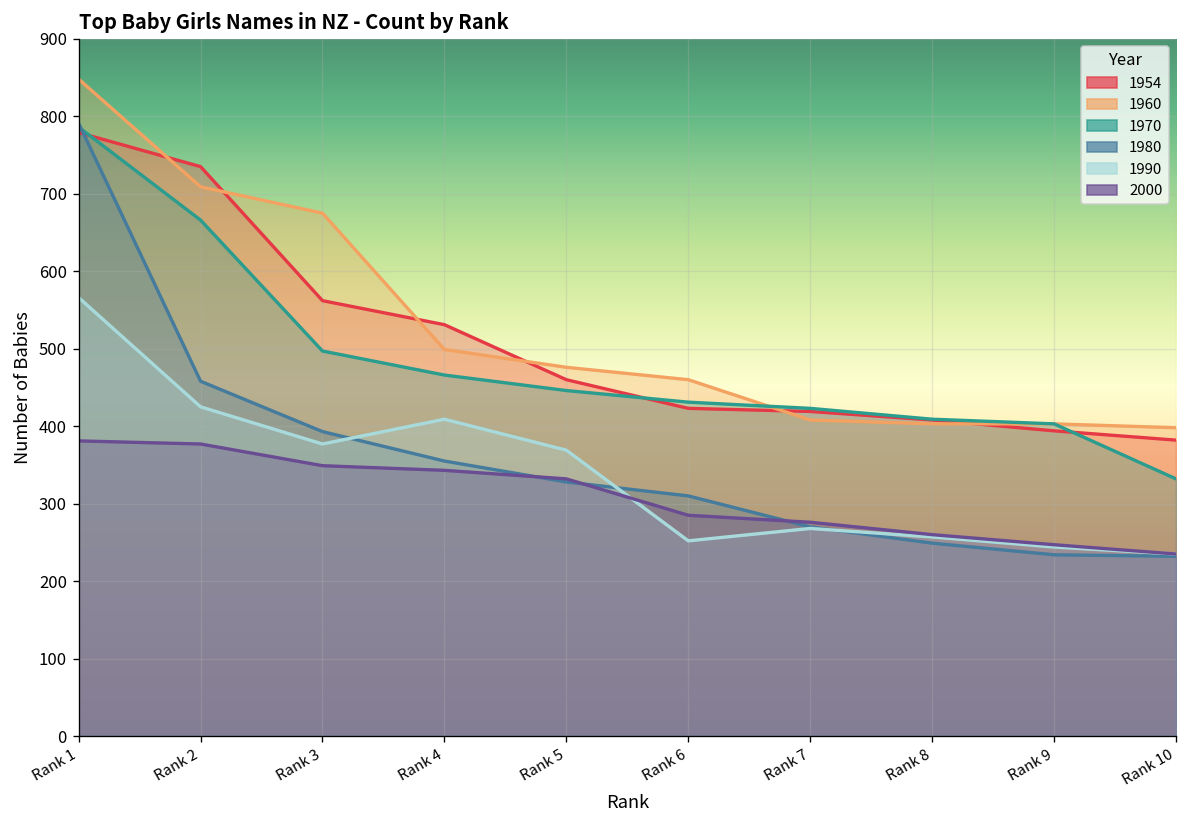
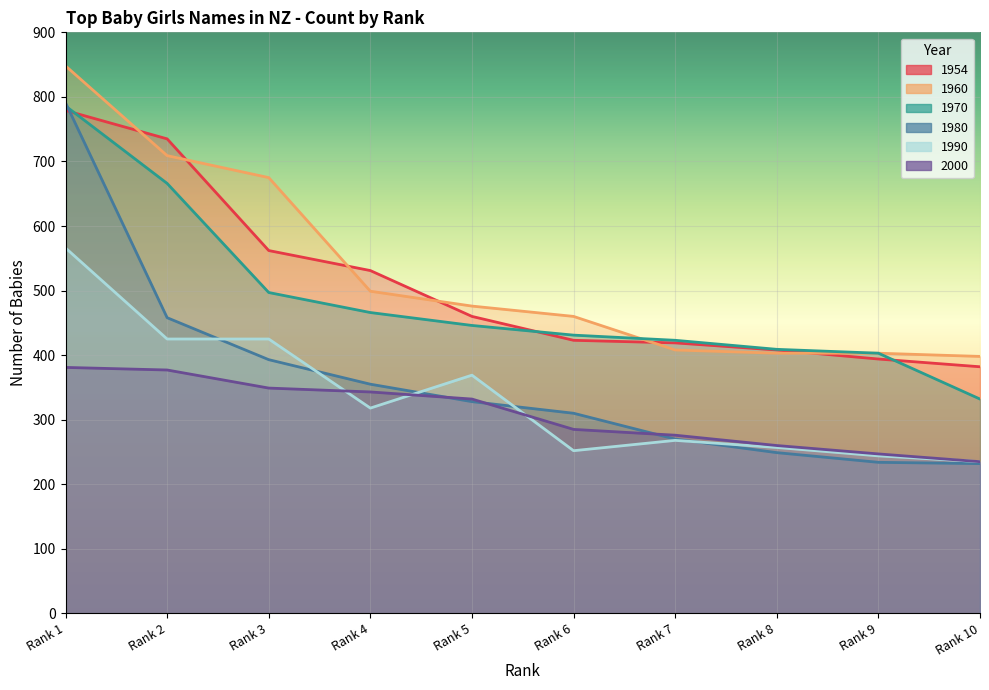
  {
    "1990": {
      "Rank 1": 570,
      "Rank 2": 430,
-     "Rank 3": 380,
-     "Rank 4": 410,
+     "Rank 3": 430,
+     "Rank 4": 320,
      "Rank 5": 370,
      "Rank 6": 250
    }
  }
